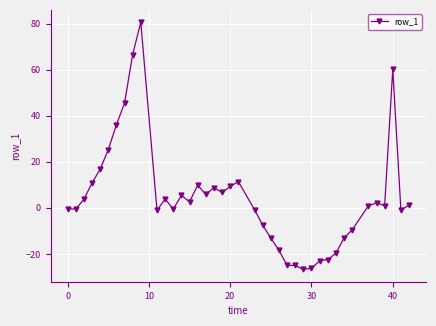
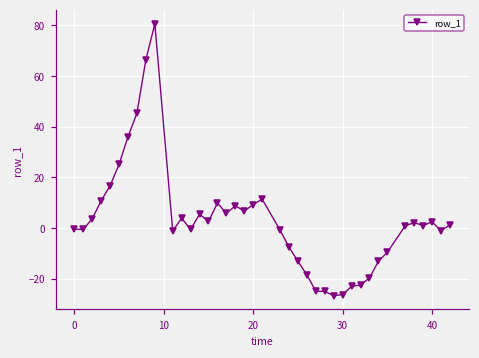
  {
    "0": 0,
    "20": 9,
    "30": -26,
-   "40": 60
+   "40": 2
  }
